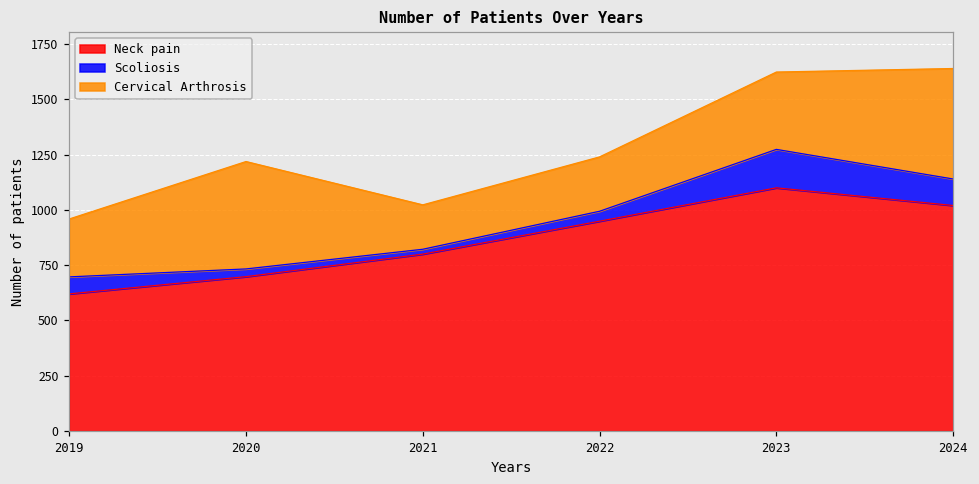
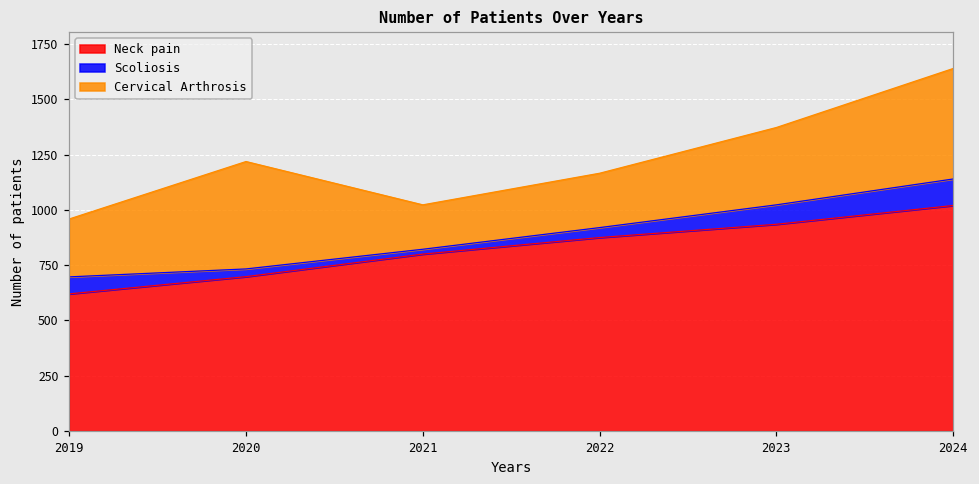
  {
    "Neck pain": {
      "2019": 620,
      "2020": 700,
      "2021": 800,
-     "2022": 950,
-     "2023": 1100,
+     "2022": 880,
+     "2023": 940,
      "2024": 1020
    },
    "Scoliosis": {
      "2019": 80,
      "2020": 40,
      "2021": 20,
      "2022": 50,
-     "2023": 170,
+     "2023": 90,
      "2024": 120
    },
    "Cervical Arthrosis": {
      "2019": 260,
      "2020": 490,
      "2021": 200,
      "2022": 250,
      "2023": 350,
      "2024": 500
    }
  }
